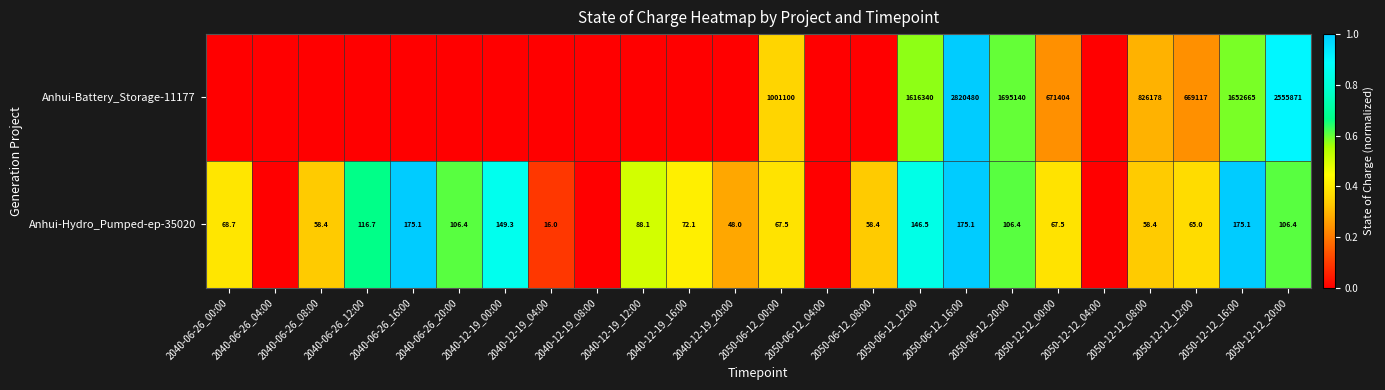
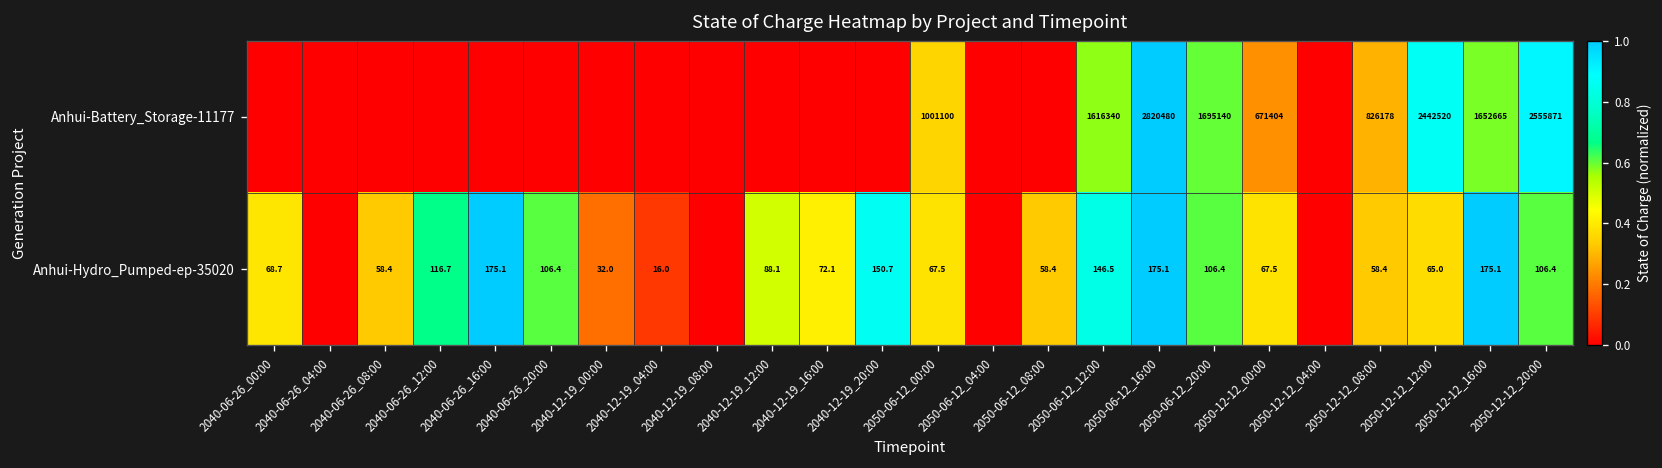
  {
    "Anhui-Battery_Storage-11177": {
      "2050-06-12_00:00": 1001100,
      "2050-06-12_12:00": 1616340,
      "2050-06-12_16:00": 2820480,
      "2050-06-12_20:00": 1695140,
      "2050-12-12_00:00": 671404,
      "2050-12-12_08:00": 826178,
-     "2050-12-12_12:00": 669117,
+     "2050-12-12_12:00": 2442520,
      "2050-12-12_16:00": 1652665,
      "2050-12-12_20:00": 2555871
    },
    "Anhui-Hydro_Pumped-ep-35020": {
      "2040-06-26_00:00": 68.7,
      "2040-06-26_08:00": 58.4,
      "2040-06-26_12:00": 116.7,
      "2040-06-26_16:00": 175.1,
      "2040-06-26_20:00": 106.4,
-     "2040-12-19_00:00": 149.3,
+     "2040-12-19_00:00": 32.0,
      "2040-12-19_04:00": 16.0,
      "2040-12-19_12:00": 88.1,
      "2040-12-19_16:00": 72.1,
-     "2040-12-19_20:00": 48.0,
+     "2040-12-19_20:00": 150.7,
      "2050-06-12_00:00": 67.5,
      "2050-06-12_08:00": 58.4,
      "2050-06-12_12:00": 146.5,
      "2050-06-12_16:00": 175.1,
      "2050-06-12_20:00": 106.4,
      "2050-12-12_00:00": 67.5,
      "2050-12-12_08:00": 58.4,
      "2050-12-12_12:00": 65.0,
      "2050-12-12_16:00": 175.1,
      "2050-12-12_20:00": 106.4
    }
  }
